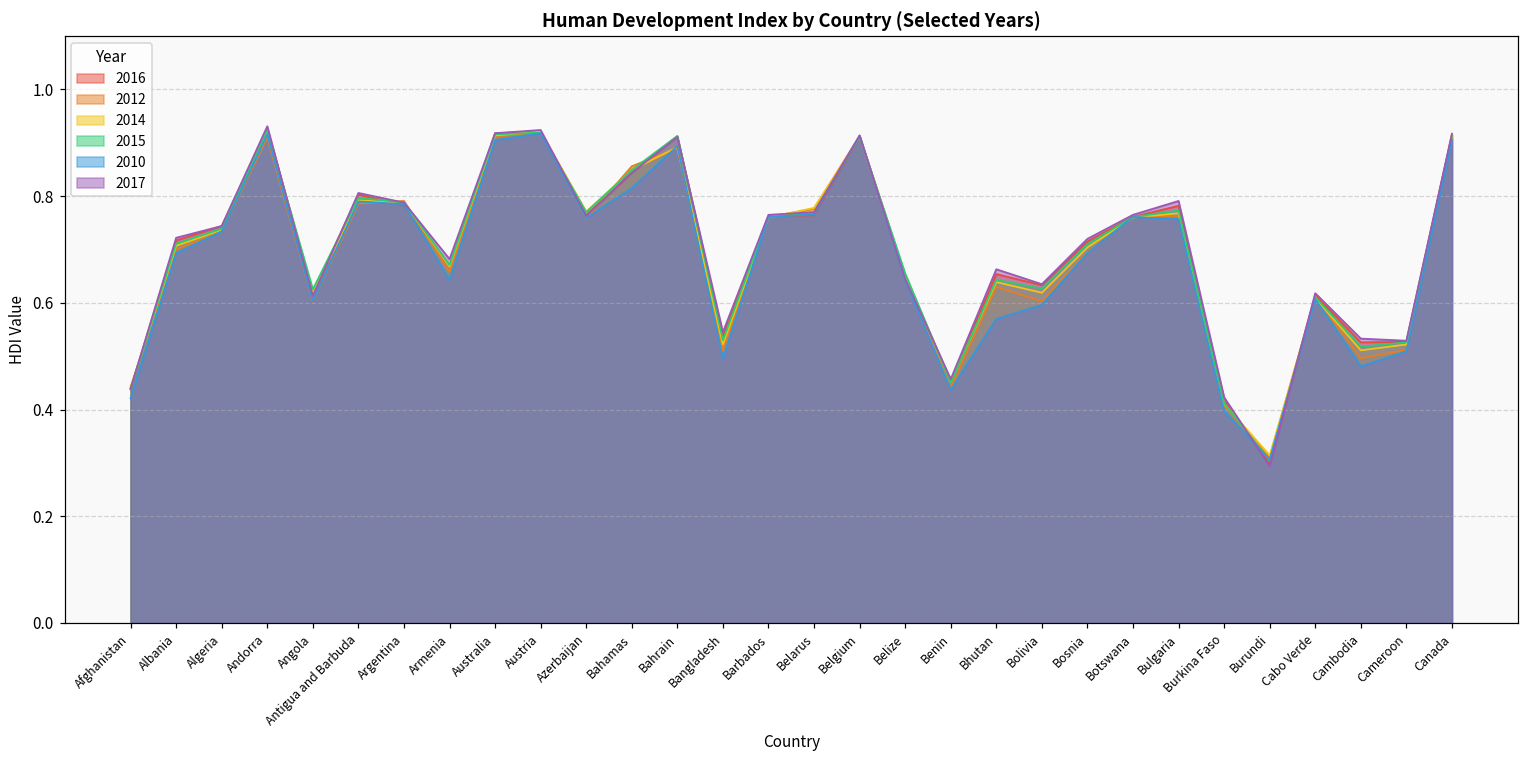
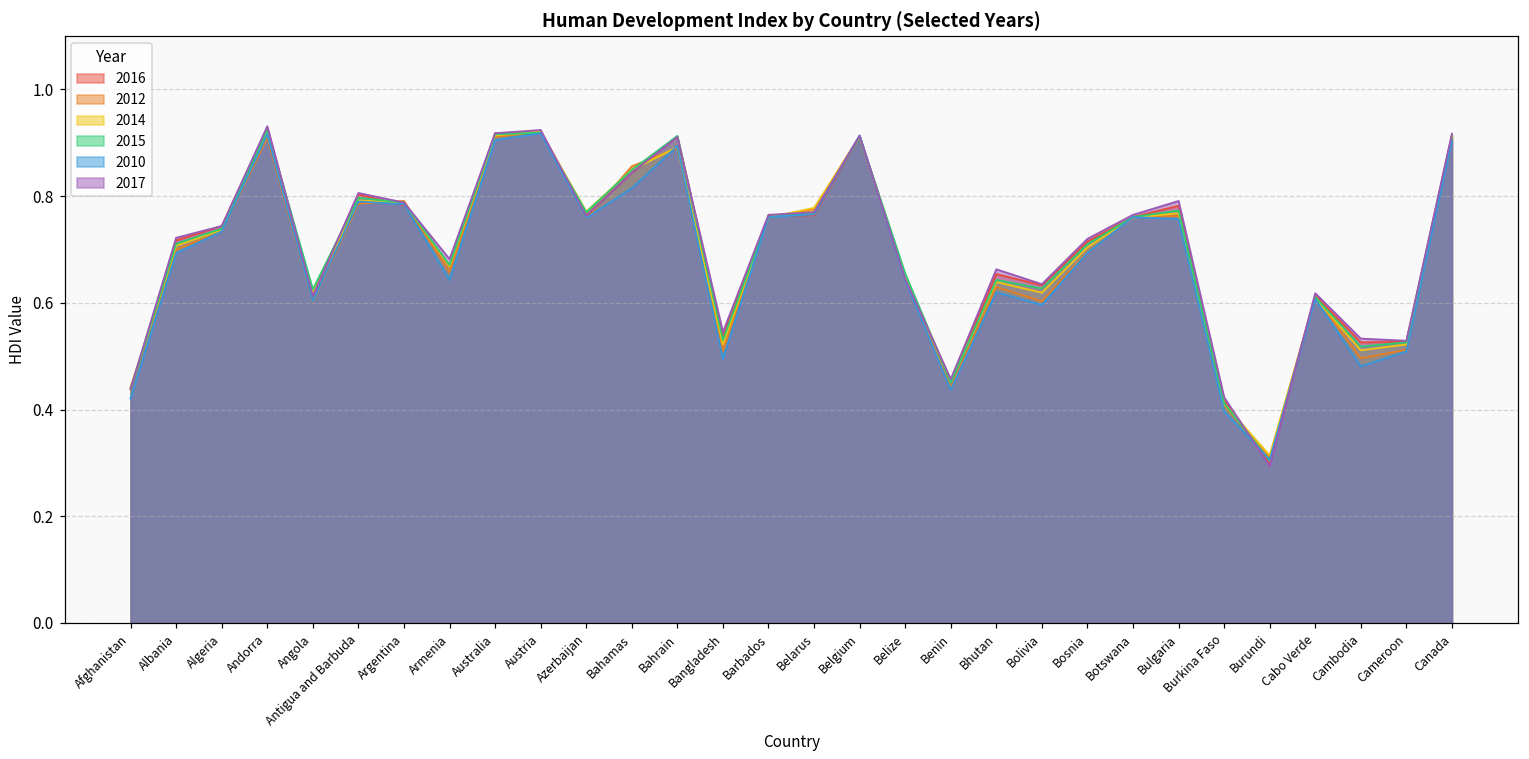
  {
    "2015": {
      "Bangladesh": 0.53,
      "Bolivia": 0.63,
      "Cambodia": 0.52
    },
    "2010": {
      "Afghanistan": 0.42,
      "Albania": 0.69,
      "Armenia": 0.64,
      "Australia": 0.91,
      "Bahamas": 0.82,
      "Bangladesh": 0.50,
-     "Bhutan": 0.57,
+     "Bhutan": 0.62,
      "Bolivia": 0.60,
      "Bulgaria": 0.76,
      "Burkina Faso": 0.40,
      "Cambodia": 0.48
    },
    "2017": {
      "Armenia": 0.68,
      "Bangladesh": 0.55,
      "Bhutan": 0.66,
      "Bulgaria": 0.79,
      "Cambodia": 0.53
    }
  }
